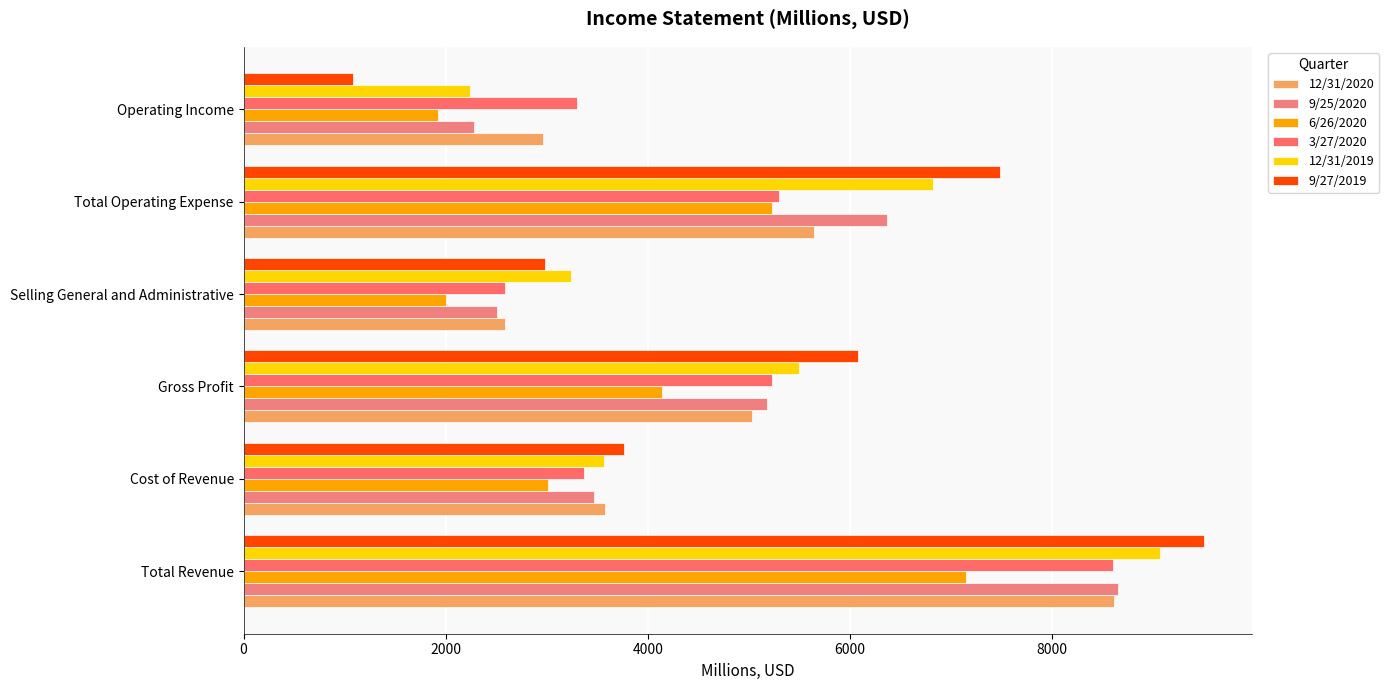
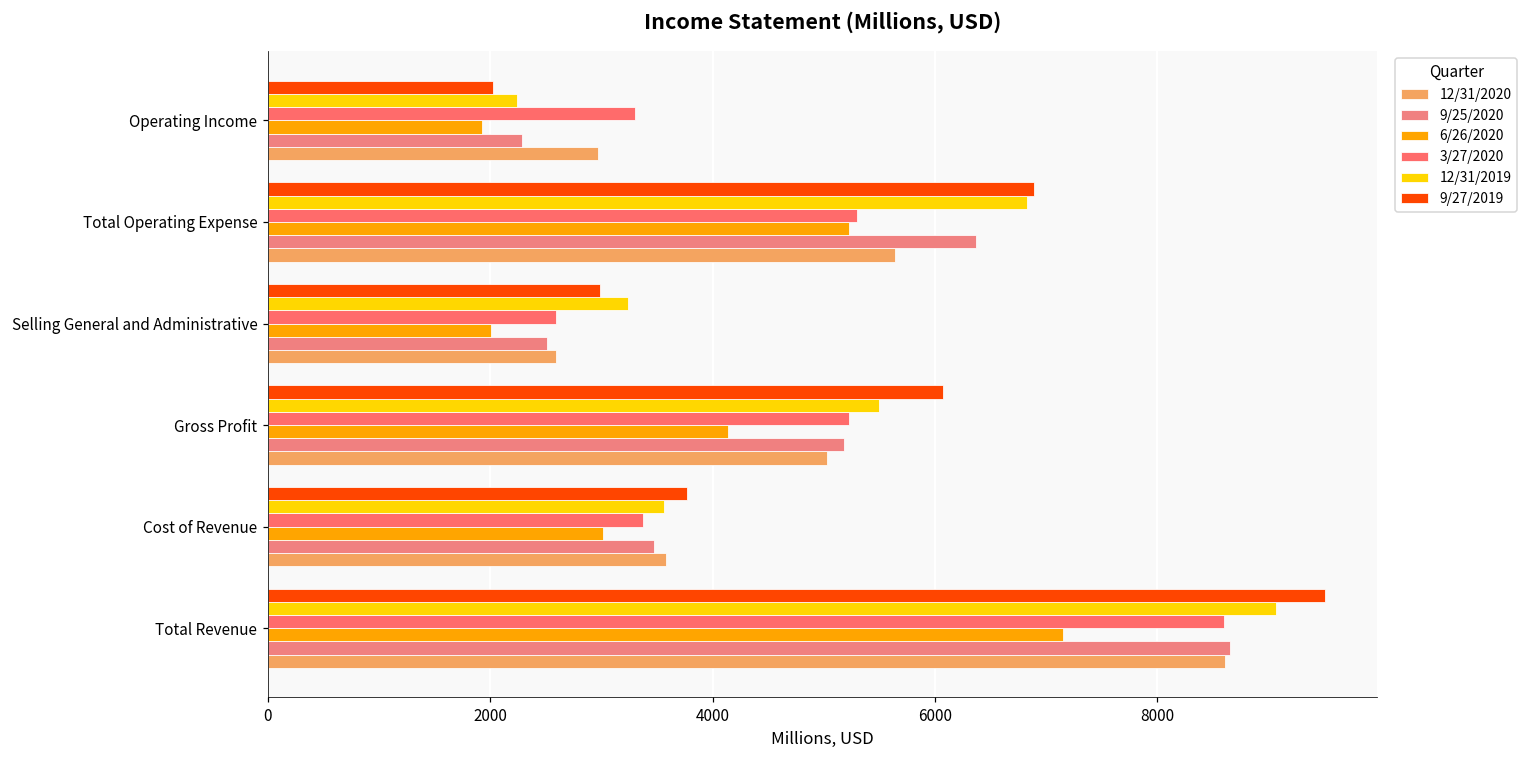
  {
    "9/27/2019": {
-     "Operating Income": 1080,
-     "Total Operating Expense": 7490,
+     "Operating Income": 2020,
+     "Total Operating Expense": 6900,
      "Selling General and Administrative": 2990,
      "Gross Profit": 6080,
      "Cost of Revenue": 3770,
      "Total Revenue": 9510
    }
  }
